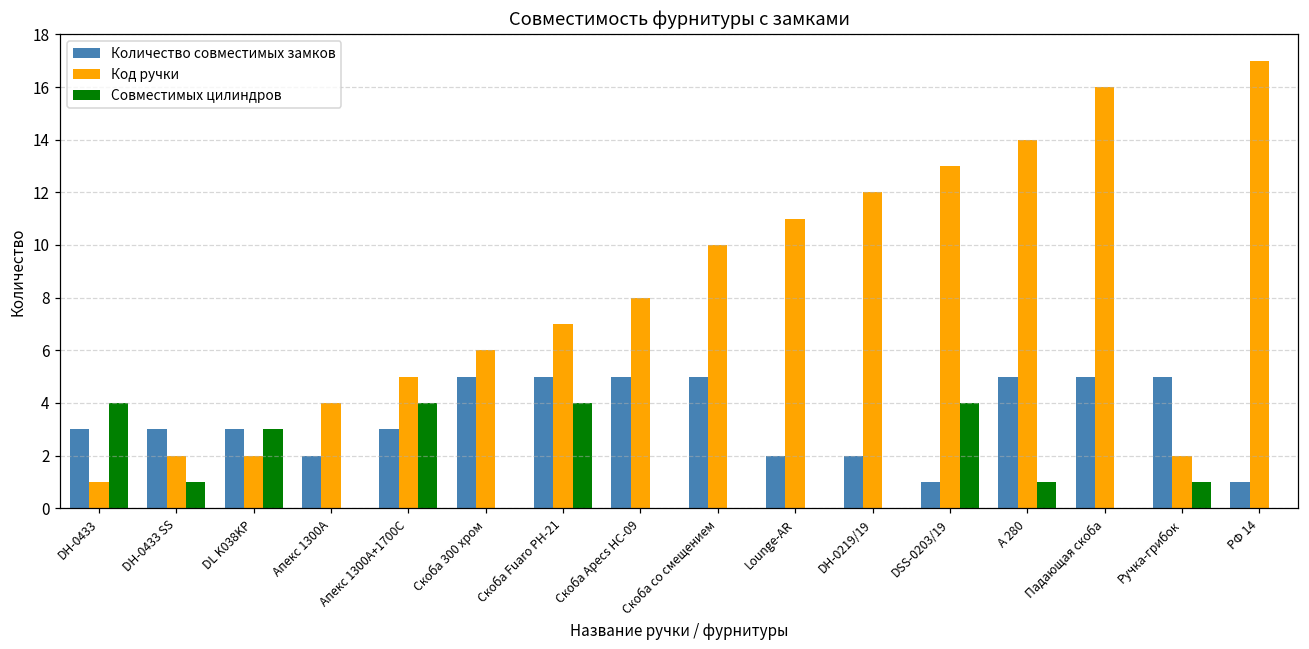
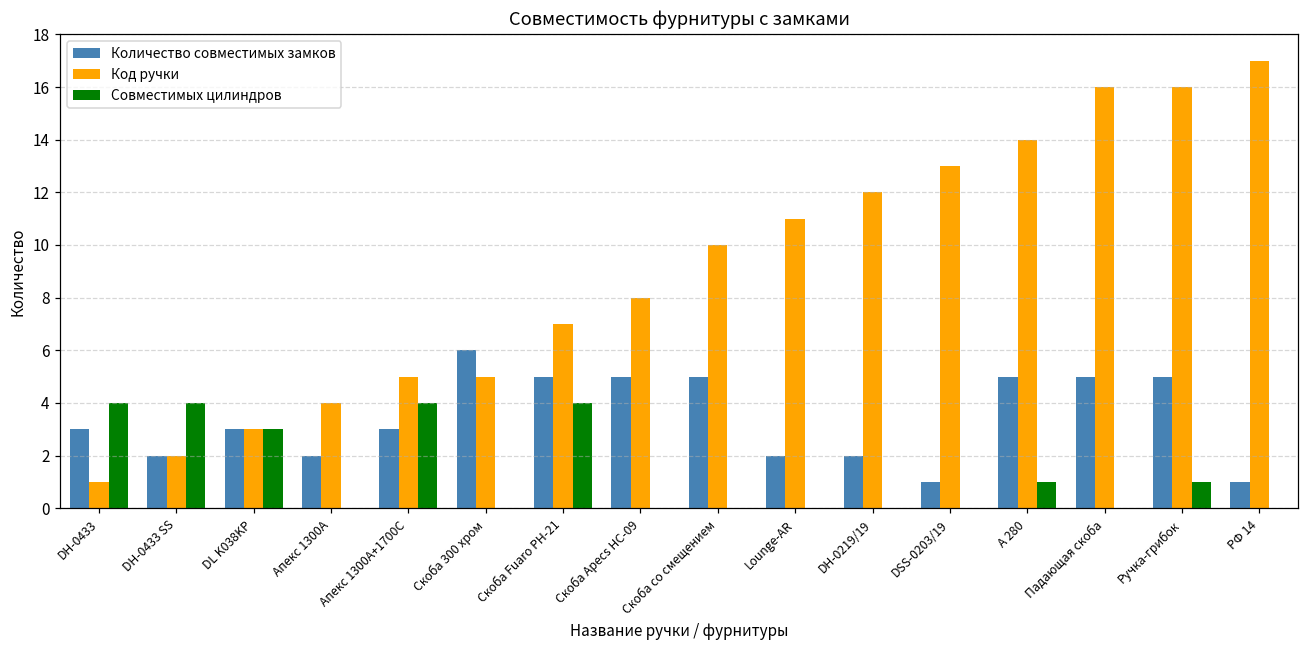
  {
    "Количество совместимых замков": {
      "DH-0433": 3,
-     "DH-0433 SS": 3,
+     "DH-0433 SS": 2,
      "DL K038KP": 3,
      "Апекс 1300А": 2,
      "Апекс 1300А+1700С": 3,
-     "Скоба 300 хром": 5,
+     "Скоба 300 хром": 6,
      "Скоба Fuaro PH-21": 5,
      "Скоба Apecs HC-09": 5,
      "Скоба со смещением": 5,
      "Lounge-AR": 2,
      "DH-0219/19": 2,
      "DSS-0203/19": 1,
      "A 280": 5,
      "Падающая скоба": 5,
      "Ручка-грибок": 5,
      "РФ 14": 1
    },
    "Код ручки": {
      "DH-0433": 1,
      "DH-0433 SS": 2,
-     "DL K038KP": 2,
+     "DL K038KP": 3,
      "Апекс 1300А": 4,
      "Апекс 1300А+1700С": 5,
-     "Скоба 300 хром": 6,
+     "Скоба 300 хром": 5,
      "Скоба Fuaro PH-21": 7,
      "Скоба Apecs HC-09": 8,
      "Скоба со смещением": 10,
      "Lounge-AR": 11,
      "DH-0219/19": 12,
      "DSS-0203/19": 13,
      "A 280": 14,
      "Падающая скоба": 16,
-     "Ручка-грибок": 2,
+     "Ручка-грибок": 16,
      "РФ 14": 17
    },
    "Совместимых цилиндров": {
      "DH-0433": 4,
-     "DH-0433 SS": 1,
+     "DH-0433 SS": 4,
      "DL K038KP": 3,
      "Апекс 1300А": 0,
      "Апекс 1300А+1700С": 4,
      "Скоба 300 хром": 0,
      "Скоба Fuaro PH-21": 4,
      "Скоба Apecs HC-09": 0,
      "Скоба со смещением": 0,
      "Lounge-AR": 0,
      "DH-0219/19": 0,
-     "DSS-0203/19": 4,
+     "DSS-0203/19": 0,
      "A 280": 1,
      "Падающая скоба": 0,
      "Ручка-грибок": 1,
      "РФ 14": 0
    }
  }
